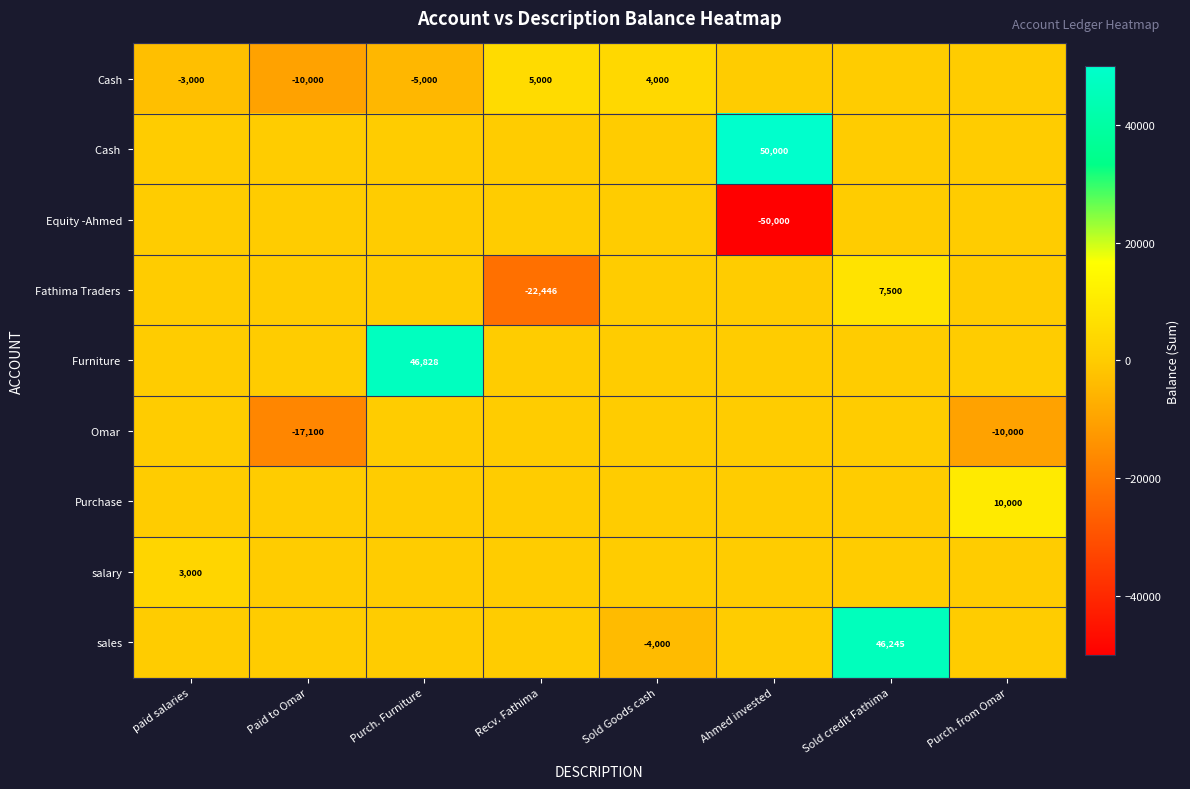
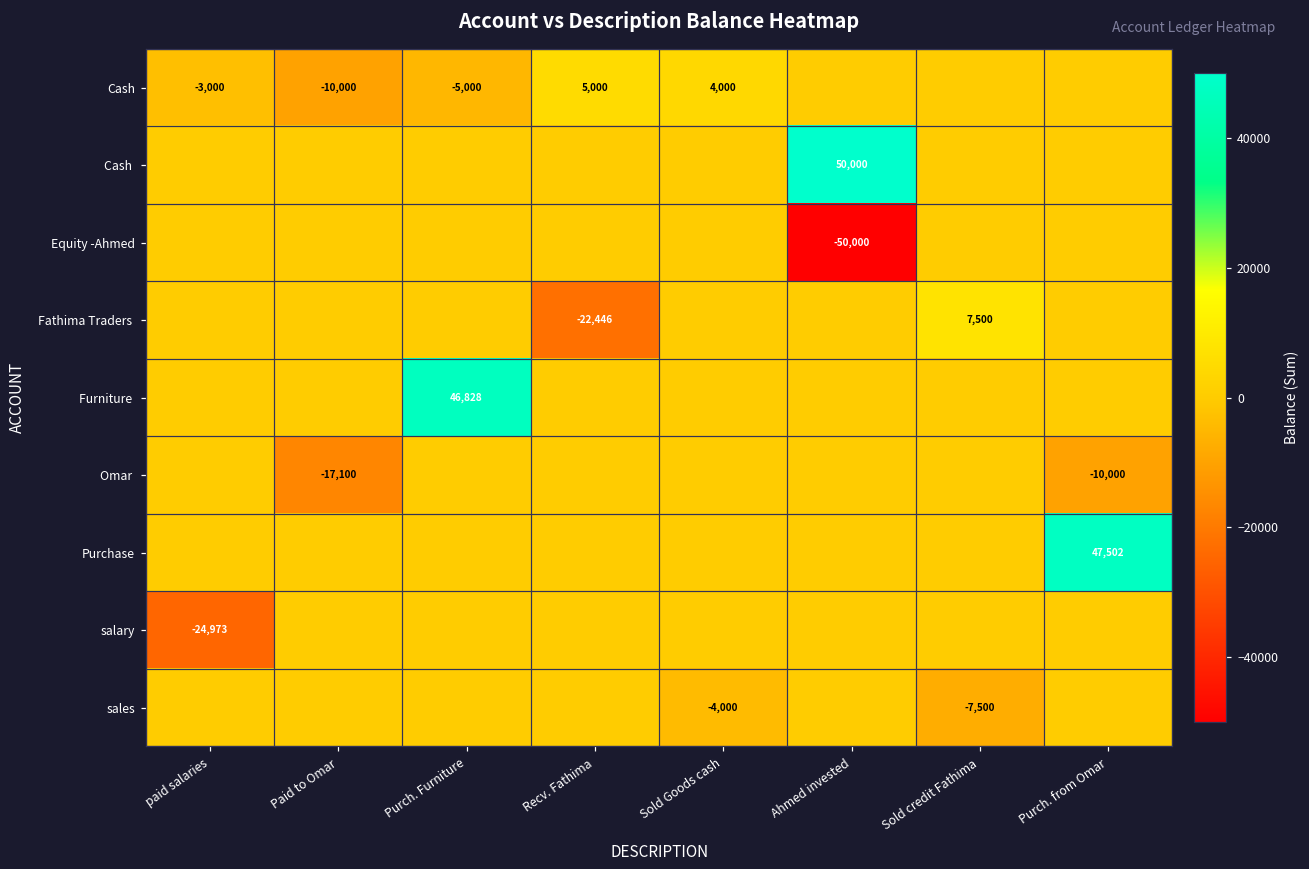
  {
    "Equity -Ahmed": {
      "Ahmed invested": "-50,000"
    },
    "Fathima Traders": {
      "Recv. Fathima": "-22,446",
      "Sold credit Fathima": "7,500"
    },
    "Furniture": {
      "Purch. Furniture": "46,828"
    },
    "Omar": {
      "Paid to Omar": "-17,100",
      "Purch. from Omar": "-10,000"
    },
    "Purchase": {
-     "Purch. from Omar": "10,000"
+     "Purch. from Omar": "47,502"
    },
    "salary": {
-     "paid salaries": "3,000"
+     "paid salaries": "-24,973"
    },
    "sales": {
      "Sold Goods cash": "-4,000",
-     "Sold credit Fathima": "46,245"
+     "Sold credit Fathima": "-7,500"
    }
  }
